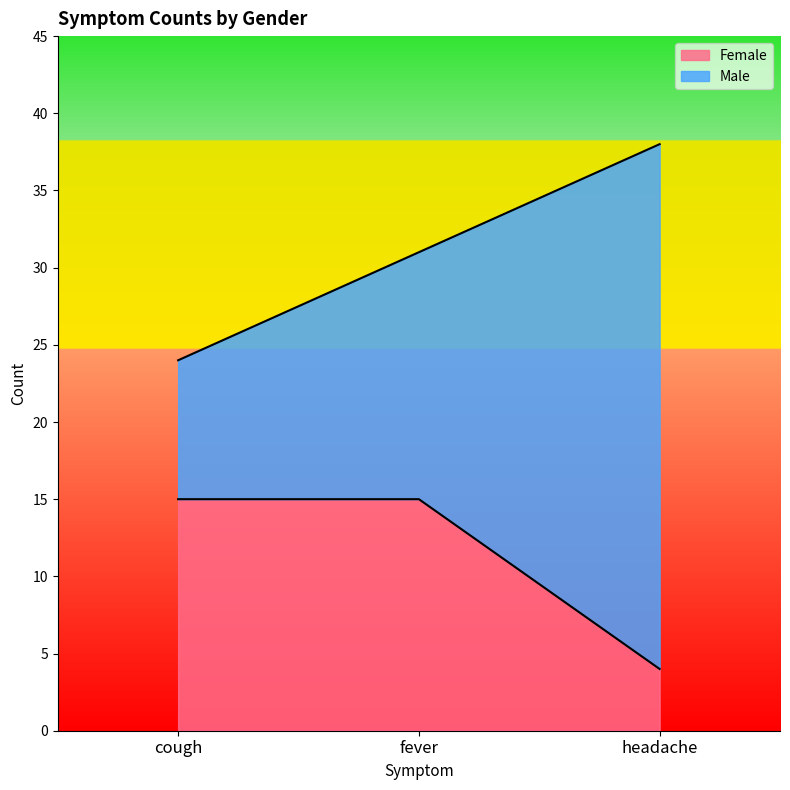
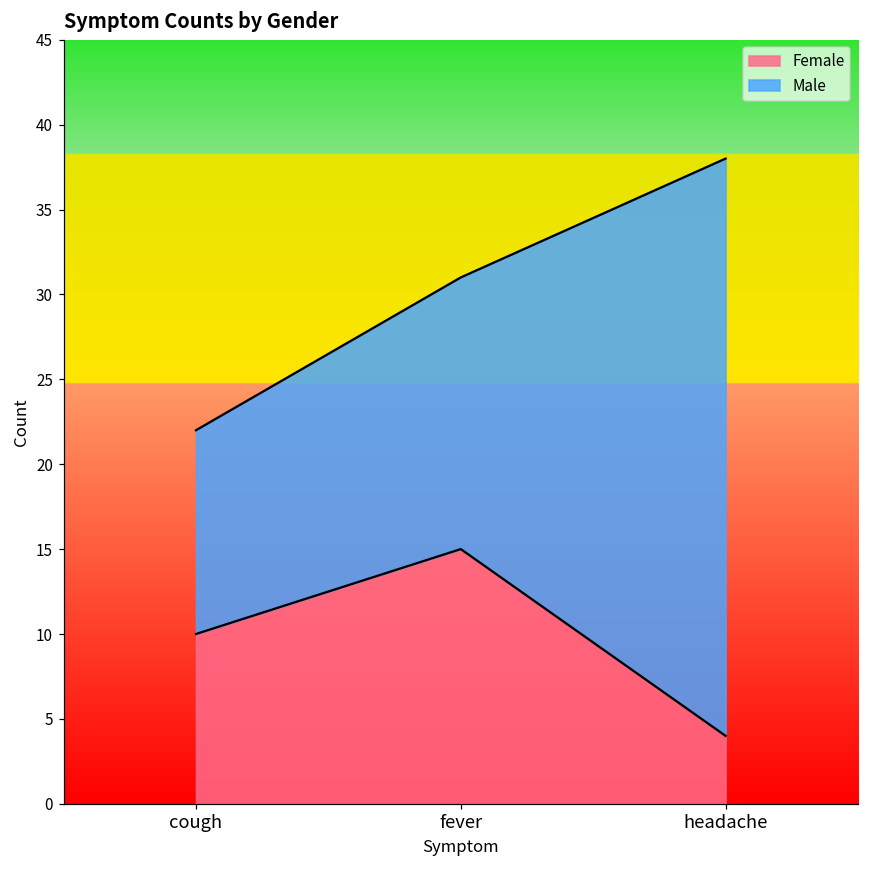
  {
    "Female": {
-     "cough": 15,
+     "cough": 10,
      "fever": 15,
      "headache": 4
    },
    "Male": {
-     "cough": 9,
+     "cough": 12,
      "fever": 16,
      "headache": 34
    }
  }
